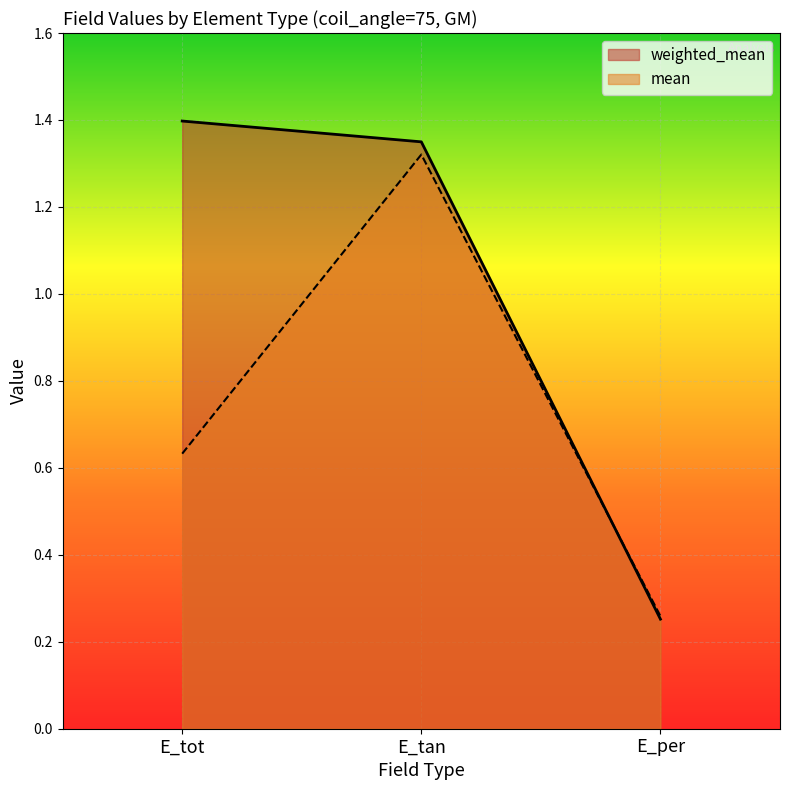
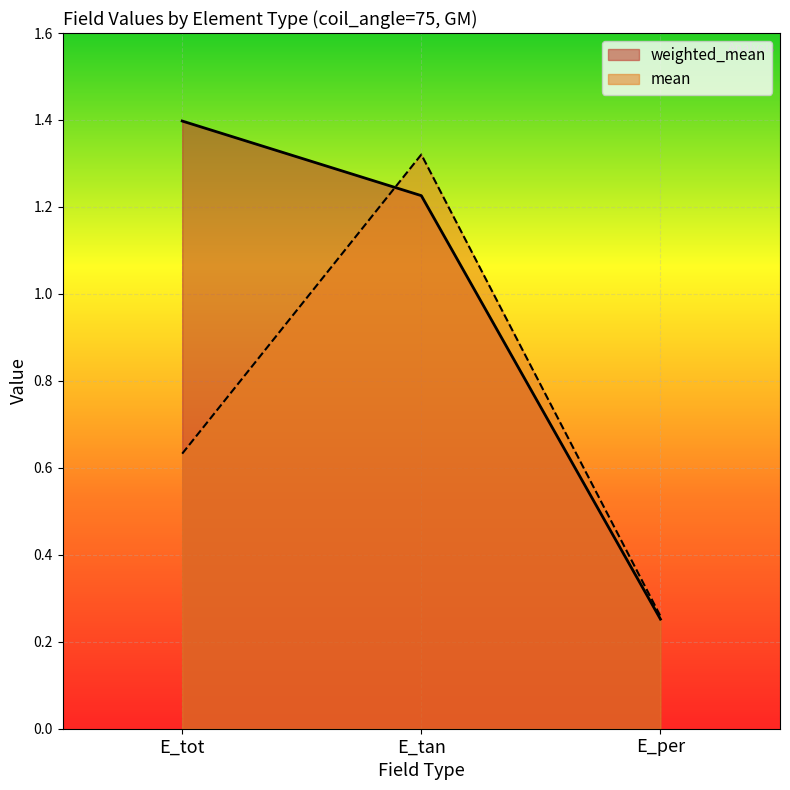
  {
    "weighted_mean": {
      "E_tot": 1.40,
-     "E_tan": 1.35,
+     "E_tan": 1.23,
      "E_per": 0.25
    },
    "mean": {
      "E_tot": 0.63,
      "E_tan": 1.32,
      "E_per": 0.26
    }
  }
